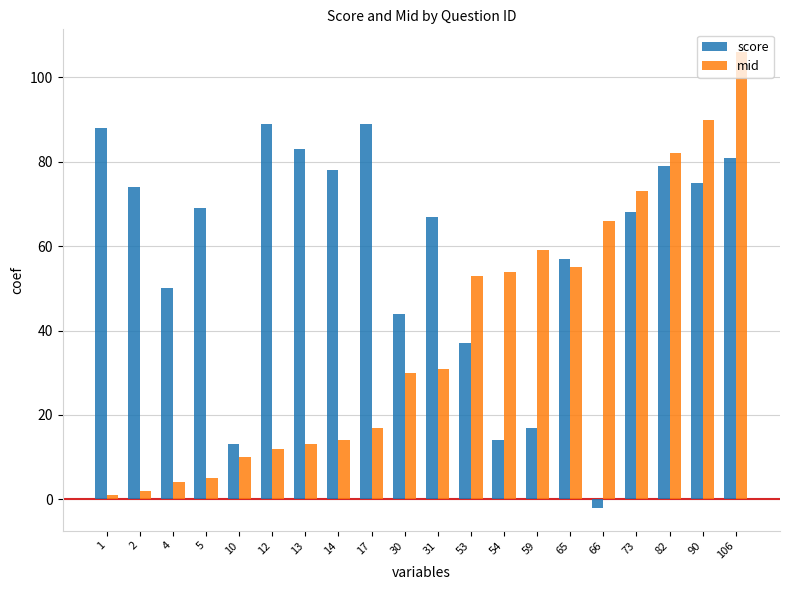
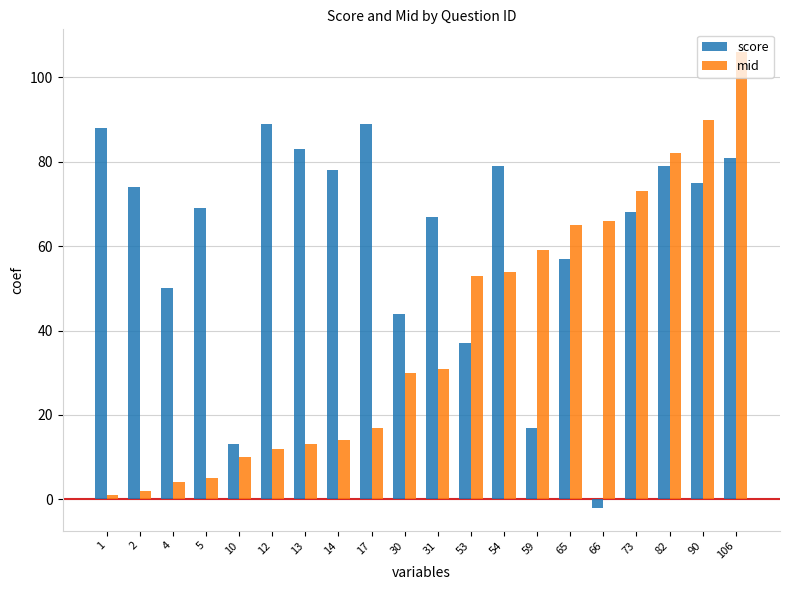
  {
    "score": {
      "1": 88,
      "2": 74,
      "4": 50,
      "5": 69,
      "10": 13,
      "12": 89,
      "13": 83,
      "14": 78,
      "17": 89,
      "30": 44,
      "31": 67,
      "53": 37,
-     "54": 14,
+     "54": 79,
      "59": 17,
      "65": 57,
      "66": -2,
      "73": 68,
      "82": 79,
      "90": 75,
      "106": 81
    },
    "mid": {
      "1": 1,
      "2": 2,
      "4": 4,
      "5": 5,
      "10": 10,
      "12": 12,
      "13": 13,
      "14": 14,
      "17": 17,
      "30": 30,
      "31": 31,
      "53": 53,
      "54": 54,
      "59": 59,
-     "65": 55,
+     "65": 65,
      "66": 66,
      "73": 73,
      "82": 82,
      "90": 90
    }
  }
